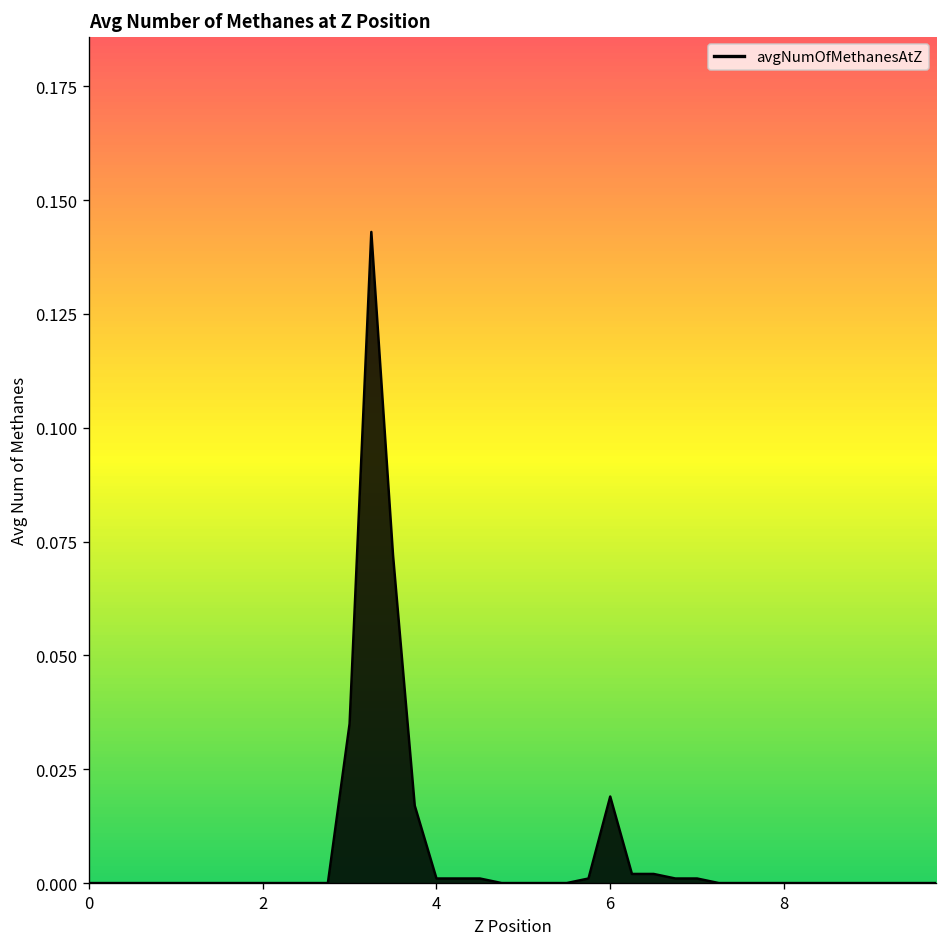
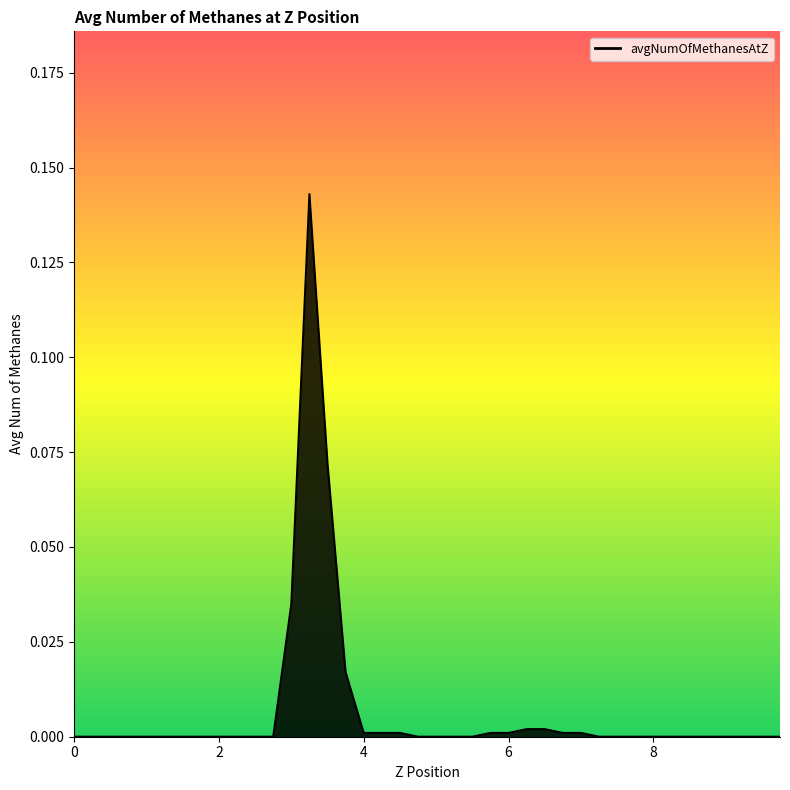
  {
    "0": 0.000,
    "2": 0.000,
    "4": 0.001,
-   "6": 0.019,
+   "6": 0.001,
    "8": 0.000
  }
